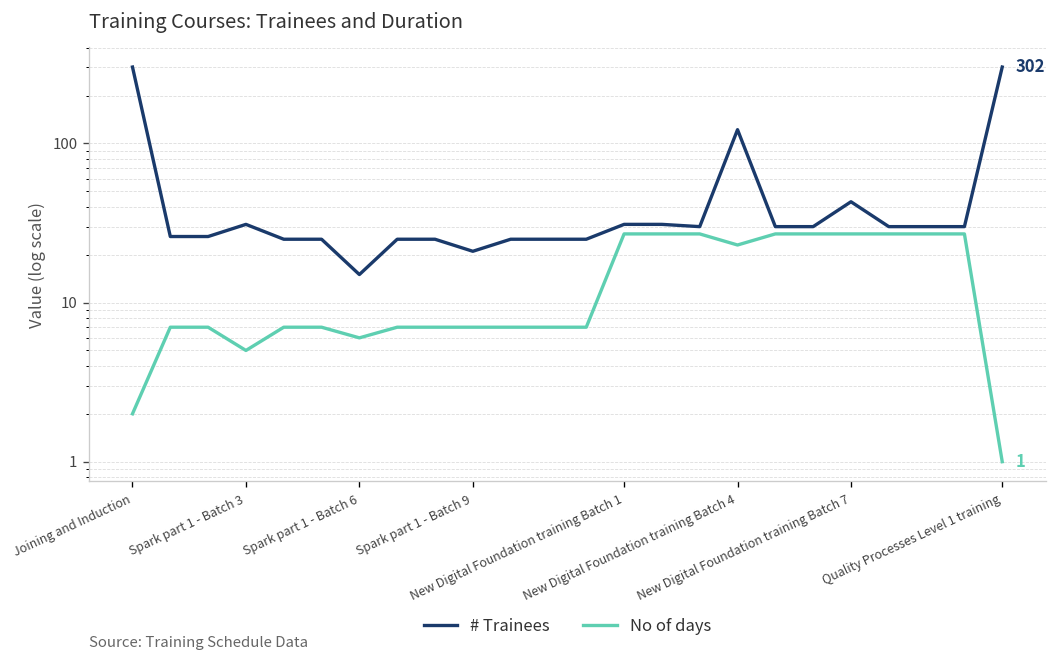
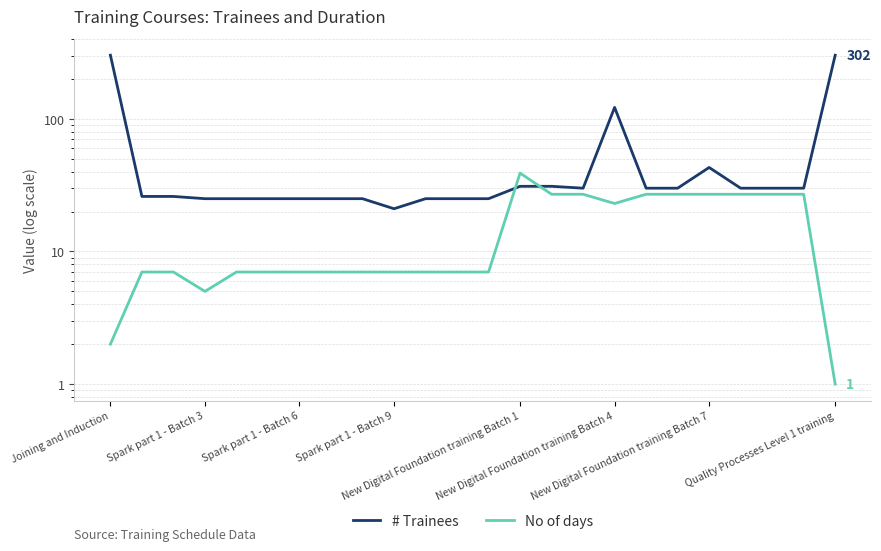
  {
    "# Trainees": {
      "Joining and Induction": 300,
-     "Spark part 1 - Batch 3": 31,
-     "Spark part 1 - Batch 6": 15,
+     "Spark part 1 - Batch 3": 25,
+     "Spark part 1 - Batch 6": 25,
      "Spark part 1 - Batch 9": 21,
      "New Digital Foundation training Batch 1": 31,
      "New Digital Foundation training Batch 4": 120,
      "New Digital Foundation training Batch 7": 43
    },
    "No of days": {
      "Joining and Induction": 2,
      "Spark part 1 - Batch 3": 5,
-     "Spark part 1 - Batch 6": 6,
+     "Spark part 1 - Batch 6": 7,
      "Spark part 1 - Batch 9": 7,
-     "New Digital Foundation training Batch 1": 27,
+     "New Digital Foundation training Batch 1": 39,
      "New Digital Foundation training Batch 4": 23,
      "New Digital Foundation training Batch 7": 27
    }
  }
